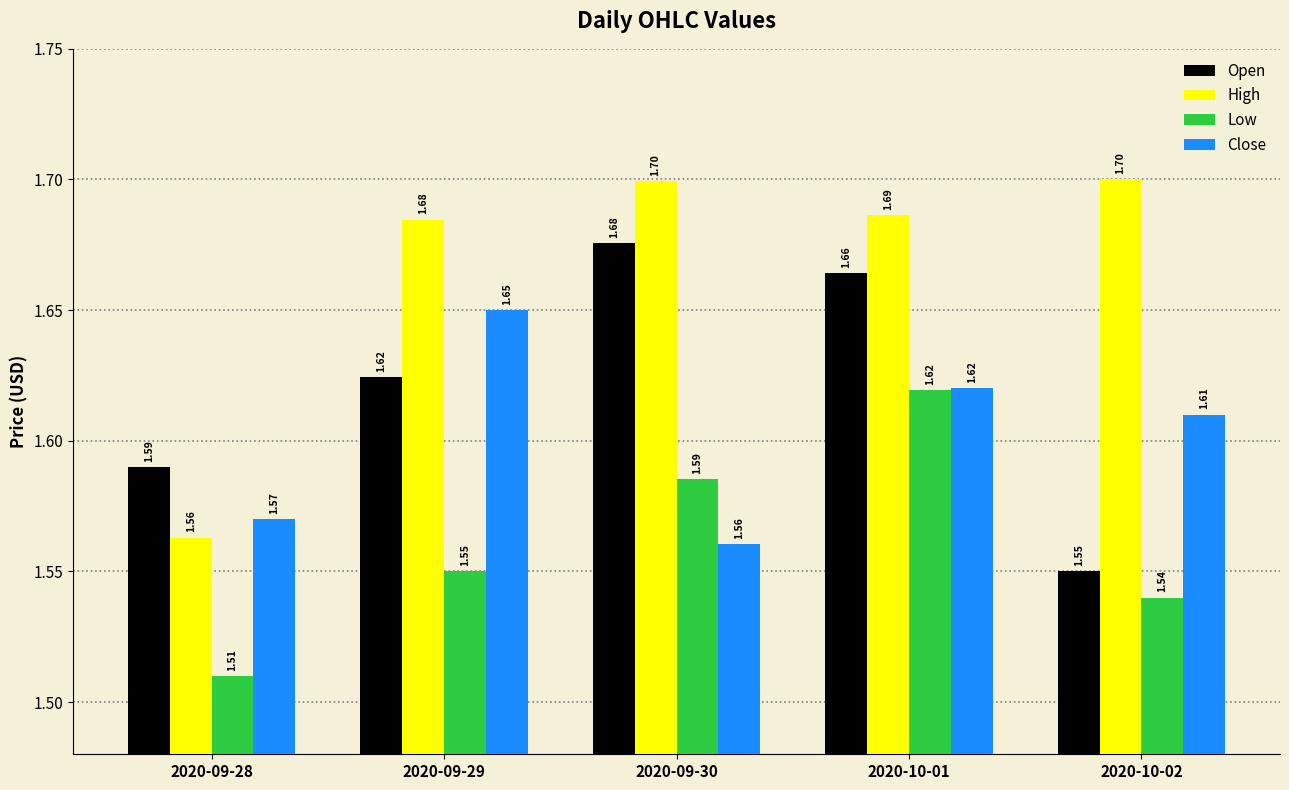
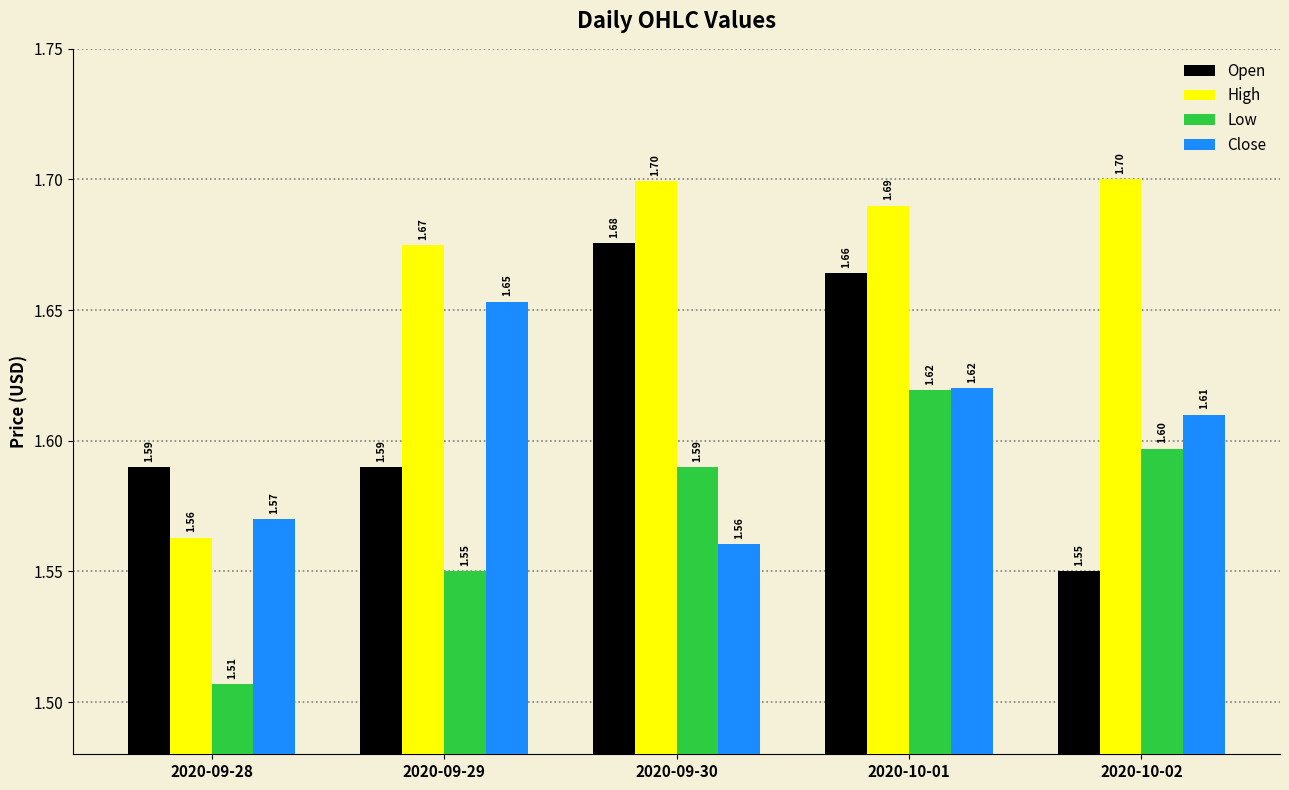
  {
    "Open": {
      "2020-09-28": 1.59,
-     "2020-09-29": 1.62,
+     "2020-09-29": 1.59,
      "2020-09-30": 1.68,
      "2020-10-01": 1.66,
      "2020-10-02": 1.55
    },
    "High": {
      "2020-09-28": 1.56,
-     "2020-09-29": 1.68,
+     "2020-09-29": 1.67,
      "2020-09-30": 1.70,
-     "2020-10-01": 1.686,
+     "2020-10-01": 1.690,
      "2020-10-02": 1.70
    },
    "Low": {
-     "2020-09-28": 1.510,
+     "2020-09-28": 1.507,
      "2020-09-29": 1.55,
-     "2020-09-30": 1.585,
+     "2020-09-30": 1.590,
      "2020-10-01": 1.62,
-     "2020-10-02": 1.54
+     "2020-10-02": 1.60
    },
    "Close": {
-     "2020-09-29": 1.650
+     "2020-09-29": 1.653
    }
  }
